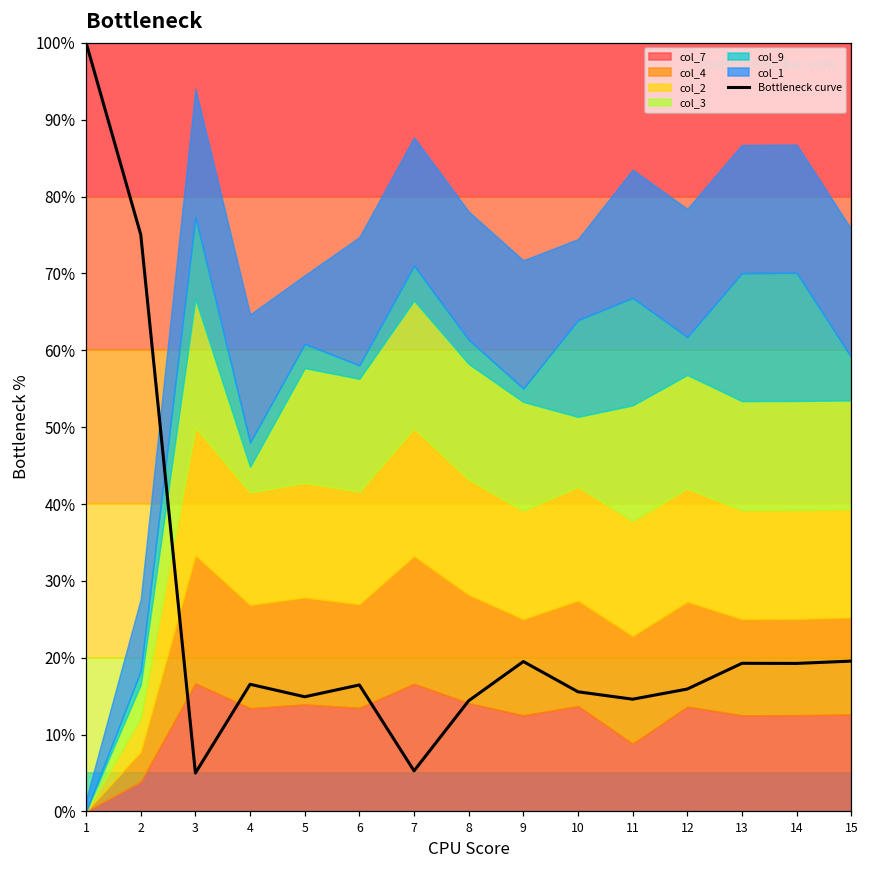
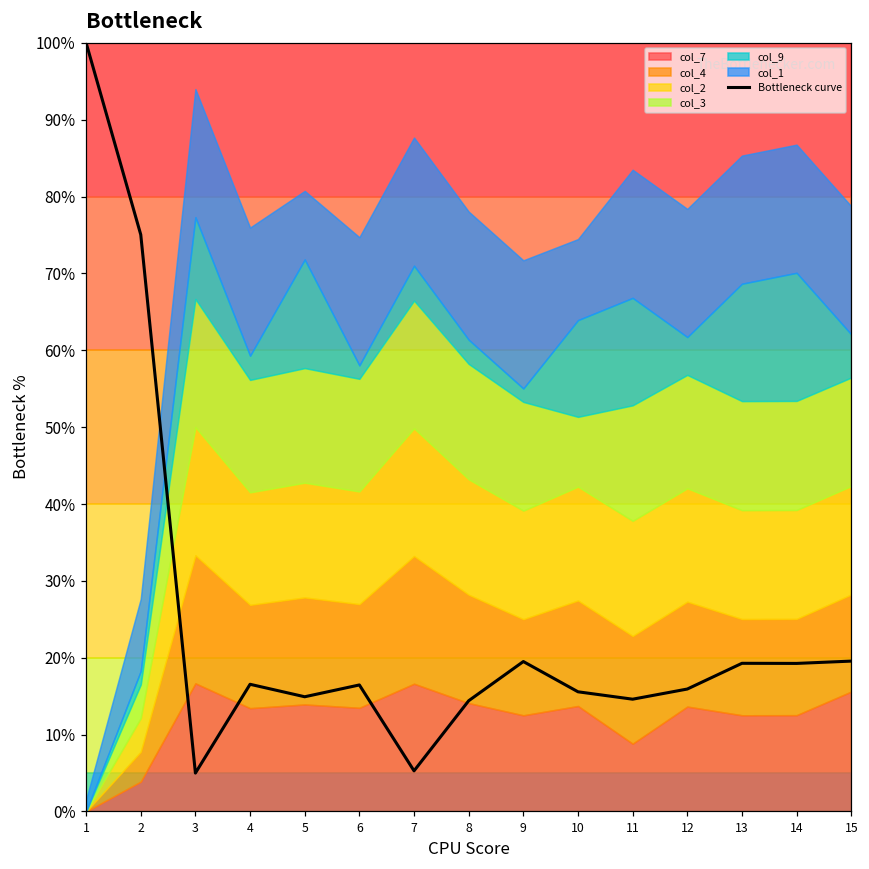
  {
    "Bottleneck curve": {
      "1": "100%",
      "2": "75%",
      "3": "5%",
      "4": "17%",
      "5": "15%",
      "6": "16%",
      "7": "5%",
      "9": "20%",
      "10": "16%",
      "11": "15%",
      "12": "16%",
      "13": "19%",
      "14": "19%",
      "15": "20%"
    },
    "col_7": {
      "2": "4%",
      "3": "17%",
      "4": "13%",
      "5": "14%",
      "6": "13%",
      "7": "17%",
      "9": "13%",
      "10": "14%",
      "11": "9%",
      "12": "14%",
      "13": "13%",
      "14": "13%",
-     "15": "13%"
+     "15": "16%"
    },
    "col_4": {
      "2": "4%",
      "3": "17%",
      "4": "13%",
      "5": "14%",
      "6": "13%",
      "7": "17%",
      "8": "14%",
      "9": "13%",
      "10": "14%",
      "11": "14%",
      "12": "14%",
      "13": "13%",
      "14": "13%",
      "15": "13%"
    },
    "col_2": {
      "2": "4%",
      "3": "17%",
      "4": "15%",
      "5": "15%",
      "6": "15%",
      "7": "17%",
      "8": "15%",
      "9": "14%",
      "10": "15%",
      "11": "15%",
      "12": "15%",
      "13": "14%",
      "14": "14%",
      "15": "14%"
    },
    "col_3": {
      "2": "4%",
      "3": "17%",
-     "4": "3%",
+     "4": "15%",
      "5": "15%",
      "6": "15%",
      "7": "17%",
      "8": "15%",
      "9": "14%",
      "10": "9%",
      "11": "15%",
      "12": "15%",
      "13": "14%",
      "14": "14%",
      "15": "14%"
    },
    "col_9": {
      "2": "2%",
      "3": "11%",
      "4": "3%",
-     "5": "3%",
+     "5": "14%",
      "6": "2%",
      "7": "5%",
      "8": "3%",
      "9": "2%",
      "10": "13%",
      "11": "14%",
      "12": "5%",
-     "13": "17%",
+     "13": "15%",
      "14": "17%",
      "15": "6%"
    },
    "col_1": {
      "1": "2%",
      "2": "9%",
      "3": "17%",
      "4": "17%",
      "5": "9%",
      "6": "17%",
      "7": "17%",
      "8": "17%",
      "9": "17%",
      "10": "11%",
      "11": "17%",
      "12": "17%",
      "13": "17%",
      "14": "17%",
      "15": "17%"
    }
  }
